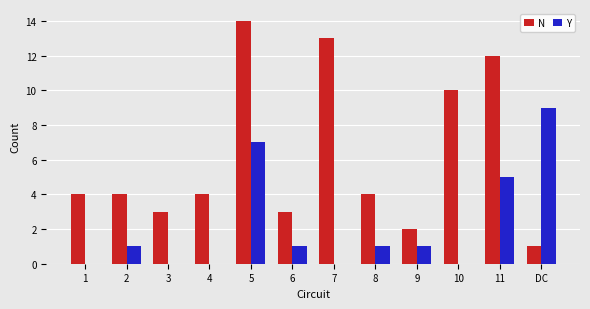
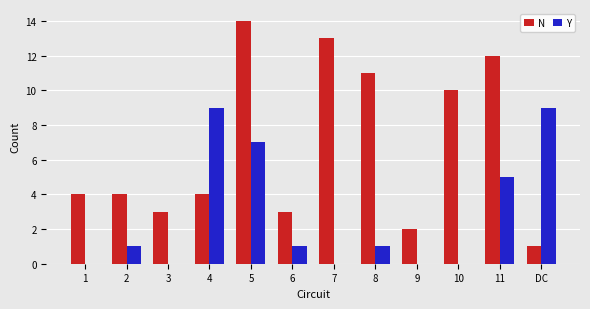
  {
    "N": {
      "1": 4,
      "2": 4,
      "3": 3,
      "4": 4,
      "5": 14,
      "6": 3,
      "7": 13,
-     "8": 4,
+     "8": 11,
      "9": 2,
      "10": 10,
      "11": 12,
      "DC": 1
    },
    "Y": {
      "1": 0,
      "2": 1,
      "3": 0,
-     "4": 0,
+     "4": 9,
      "5": 7,
      "6": 1,
      "7": 0,
      "8": 1,
-     "9": 1,
+     "9": 0,
      "10": 0,
      "11": 5,
      "DC": 9
    }
  }
